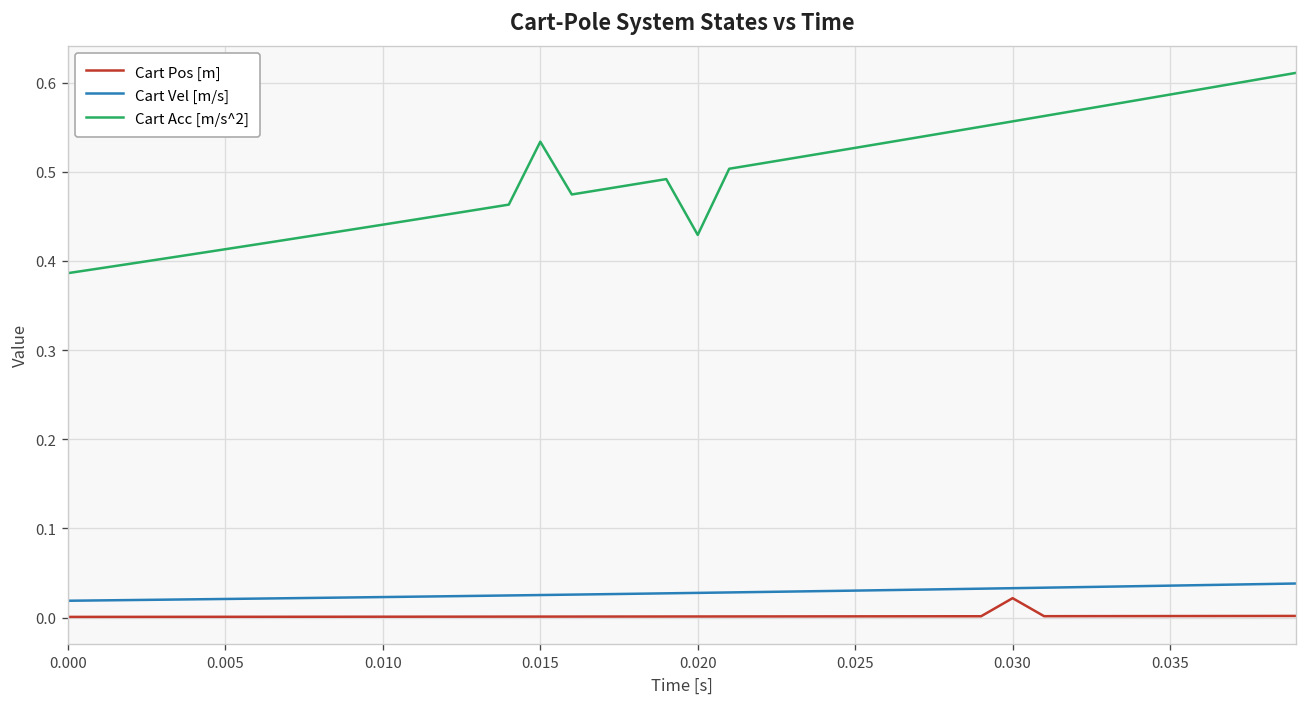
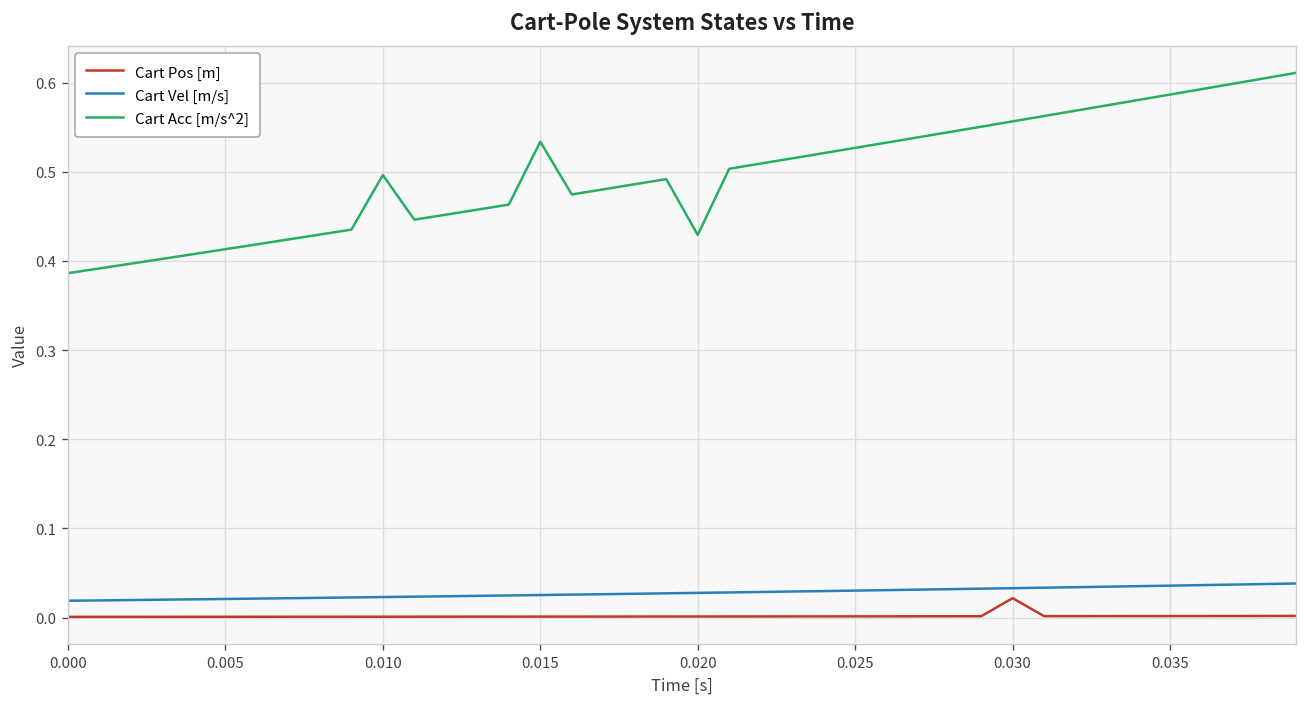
  {
    "Cart Pos [m]": {
      "0.000": 0.00,
      "0.005": 0.00,
      "0.010": 0.00,
      "0.015": 0.00,
      "0.020": 0.00,
      "0.025": 0.00,
      "0.030": 0.02,
      "0.035": 0.00
    },
    "Cart Vel [m/s]": {
      "0.000": 0.02,
      "0.005": 0.02,
      "0.010": 0.02,
      "0.015": 0.03,
      "0.020": 0.03,
      "0.025": 0.03,
      "0.030": 0.03,
      "0.035": 0.04
    },
    "Cart Acc [m/s^2]": {
      "0.000": 0.39,
      "0.005": 0.41,
-     "0.010": 0.44,
+     "0.010": 0.50,
      "0.015": 0.53,
      "0.020": 0.43,
      "0.025": 0.53,
      "0.030": 0.56,
      "0.035": 0.59
    }
  }
